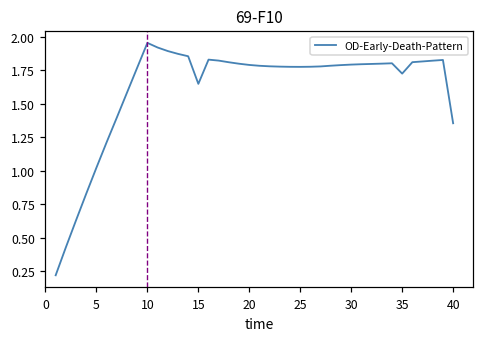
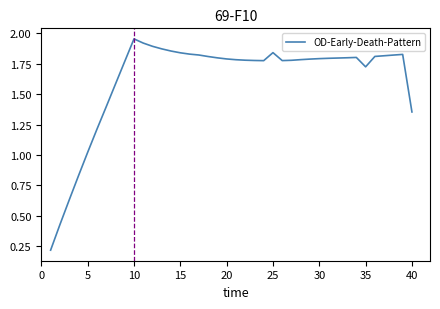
  {
    "5": 1.02,
    "10": 1.96,
-   "15": 1.65,
+   "15": 1.84,
    "20": 1.79,
-   "25": 1.78,
+   "25": 1.84,
    "30": 1.79,
    "35": 1.73,
    "40": 1.35
  }
